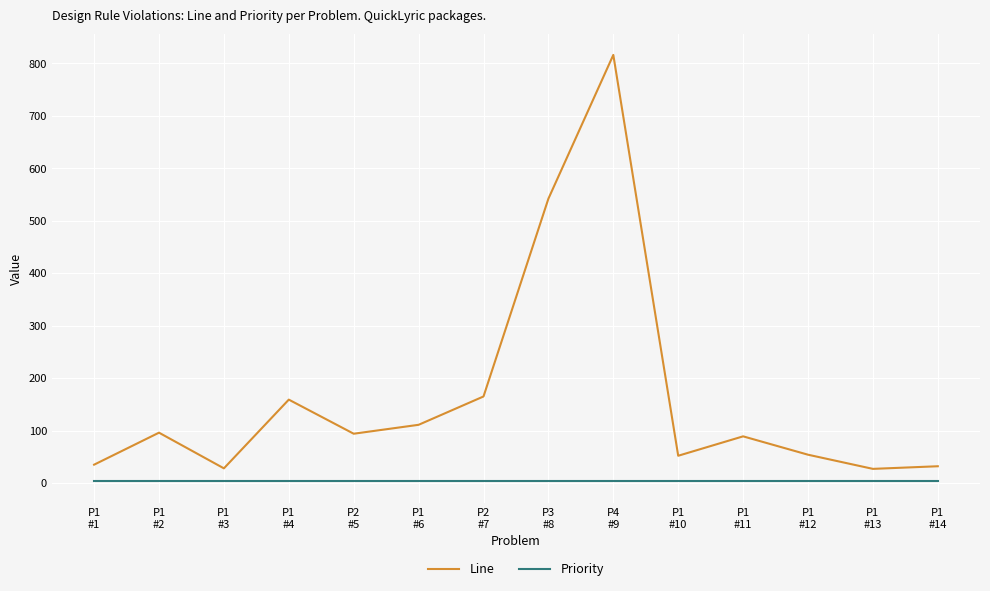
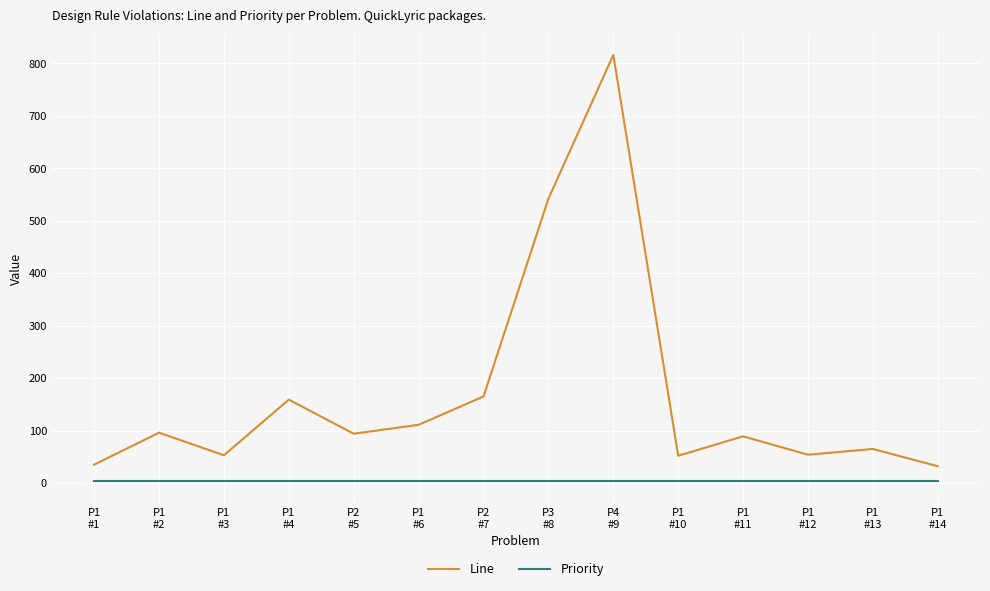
  {
    "Line": {
      "P1 #1": 40,
      "P1 #2": 100,
-     "P1 #3": 30,
+     "P1 #3": 50,
      "P1 #4": 160,
      "P2 #5": 90,
      "P1 #6": 110,
      "P2 #7": 170,
      "P3 #8": 540,
      "P4 #9": 820,
      "P1 #10": 50,
      "P1 #11": 90,
      "P1 #12": 50,
-     "P1 #13": 30,
+     "P1 #13": 70,
      "P1 #14": 30
    },
    "Priority": {
      "P1 #1": 0,
      "P1 #2": 0,
      "P1 #3": 0,
      "P1 #4": 0,
      "P2 #5": 0,
      "P1 #6": 0,
      "P2 #7": 0,
      "P3 #8": 0,
      "P4 #9": 0,
      "P1 #10": 0,
      "P1 #11": 0,
      "P1 #12": 0,
      "P1 #13": 0,
      "P1 #14": 0
    }
  }
